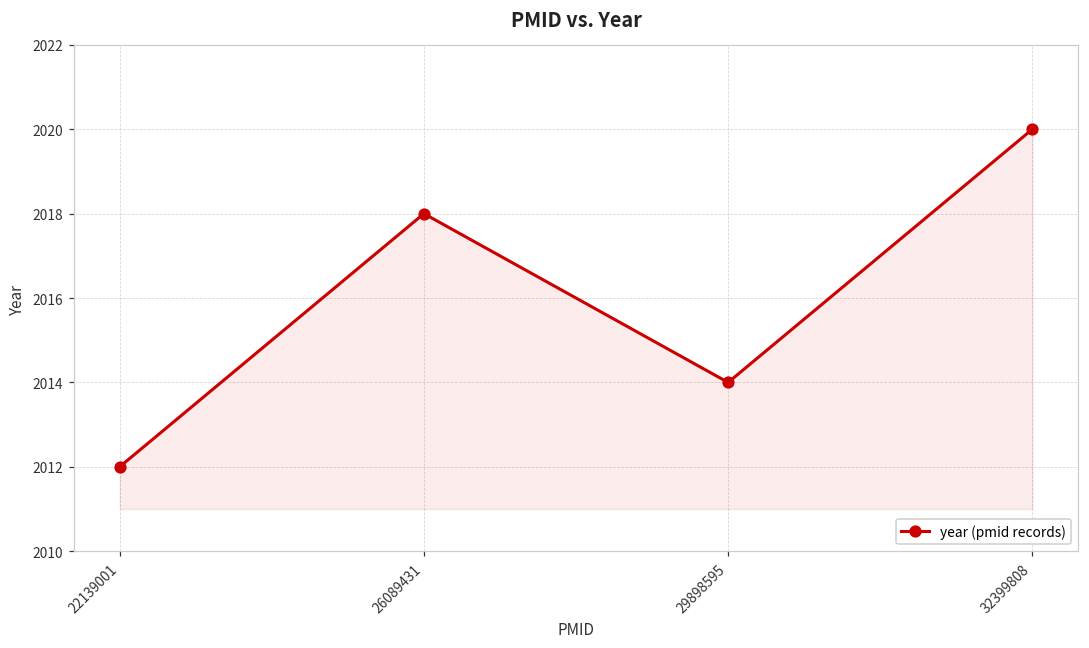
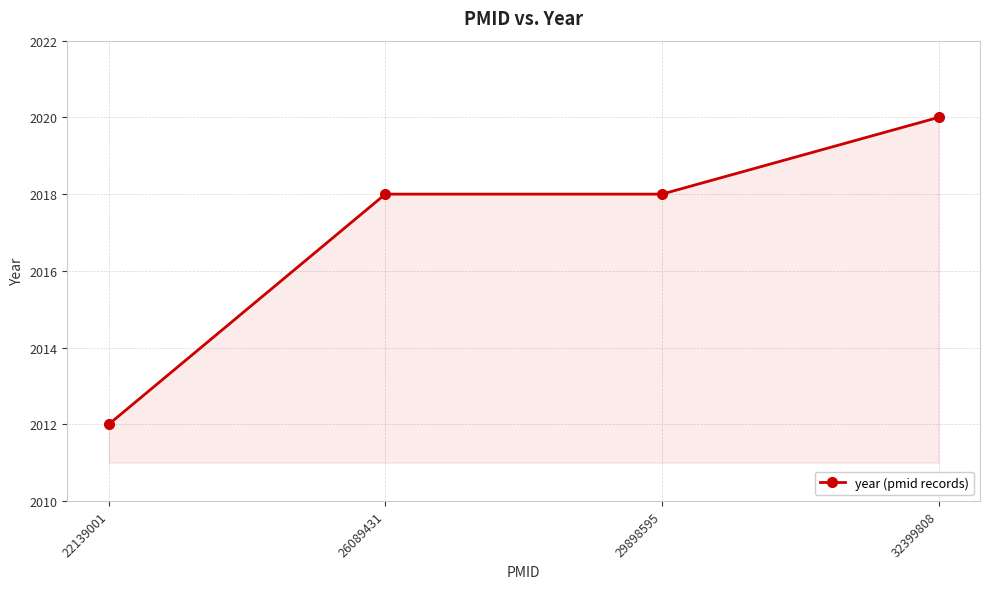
  {
    "22139001": 2012,
    "26089431": 2018,
-   "29898595": 2014,
+   "29898595": 2018,
    "32399808": 2020
  }
